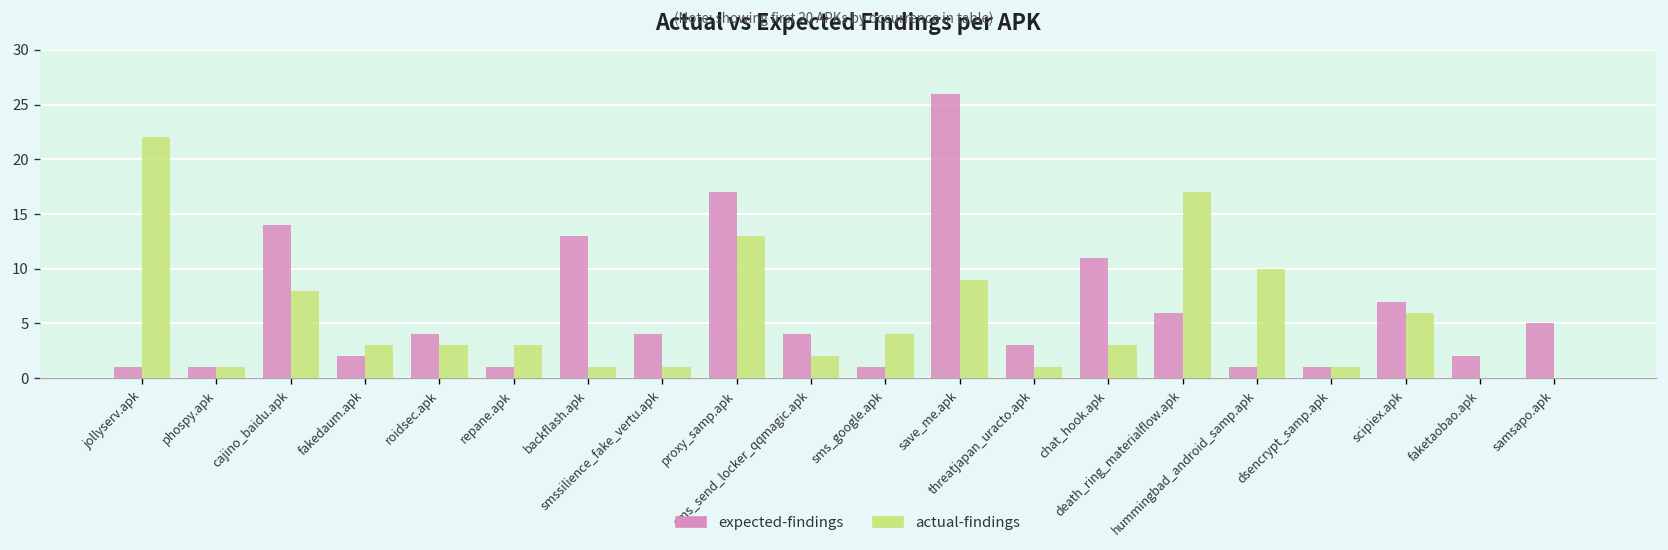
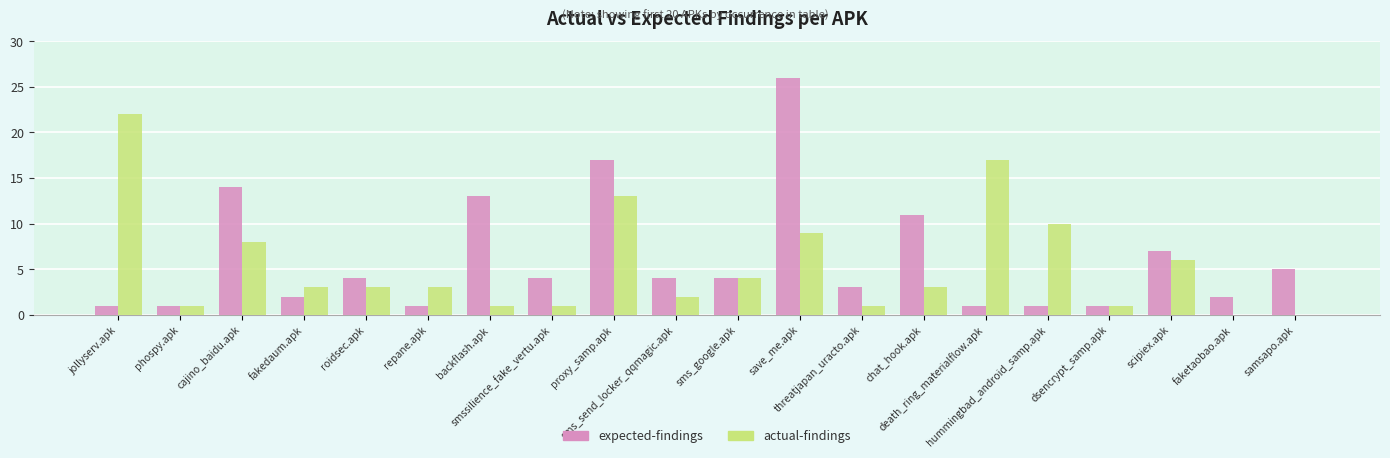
  {
    "expected-findings": {
      "jollyserv.apk": 1,
      "phospy.apk": 1,
      "cajino_baidu.apk": 14,
      "fakedaum.apk": 2,
      "roidsec.apk": 4,
      "repane.apk": 1,
      "backflash.apk": 13,
      "smssilience_fake_vertu.apk": 4,
      "proxy_samp.apk": 17,
      "sms_send_locker_qqmagic.apk": 4,
-     "sms_google.apk": 1,
+     "sms_google.apk": 4,
      "save_me.apk": 26,
      "threatjapan_uracto.apk": 3,
      "chat_hook.apk": 11,
-     "death_ring_materialflow.apk": 6,
+     "death_ring_materialflow.apk": 1,
      "hummingbad_android_samp.apk": 1,
      "dsencrypt_samp.apk": 1,
      "scipiex.apk": 7,
      "faketaobao.apk": 2,
      "samsapo.apk": 5
    },
    "actual-findings": {
      "jollyserv.apk": 22,
      "phospy.apk": 1,
      "cajino_baidu.apk": 8,
      "fakedaum.apk": 3,
      "roidsec.apk": 3,
      "repane.apk": 3,
      "backflash.apk": 1,
      "smssilience_fake_vertu.apk": 1,
      "proxy_samp.apk": 13,
      "sms_send_locker_qqmagic.apk": 2,
      "sms_google.apk": 4,
      "save_me.apk": 9,
      "threatjapan_uracto.apk": 1,
      "chat_hook.apk": 3,
      "death_ring_materialflow.apk": 17,
      "hummingbad_android_samp.apk": 10,
      "dsencrypt_samp.apk": 1,
      "scipiex.apk": 6,
      "faketaobao.apk": 0,
      "samsapo.apk": 0
    }
  }
